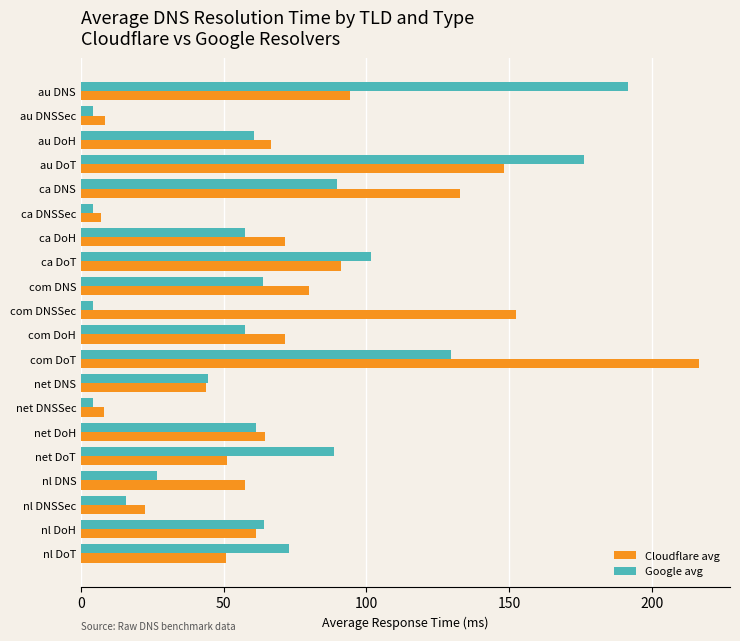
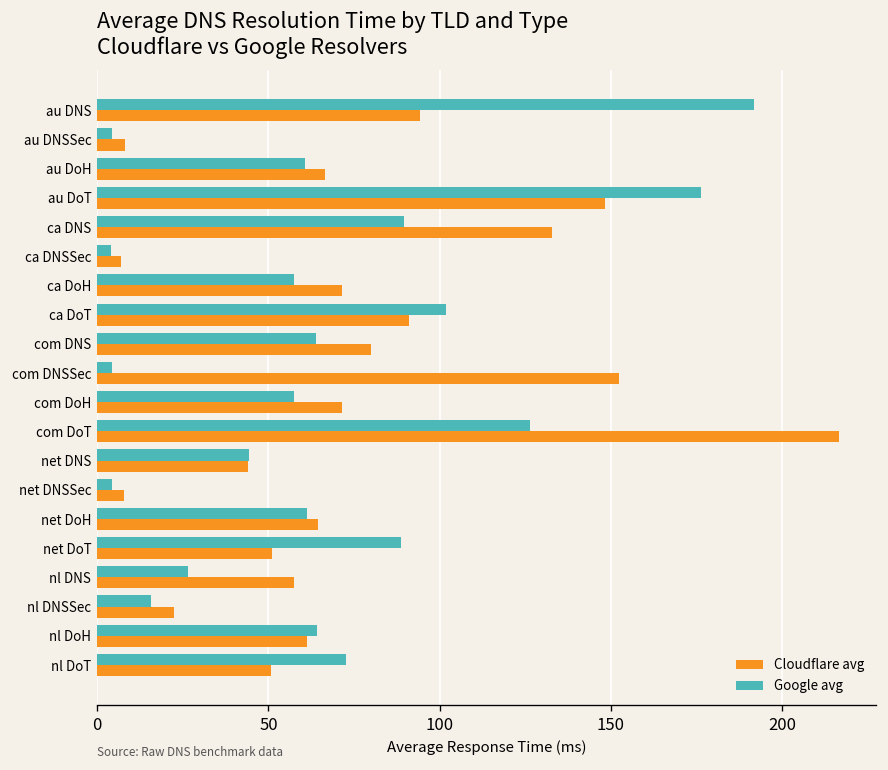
  {
    "Cloudflare avg": {
      "au DNS": 94,
      "au DNSSec": 8,
      "au DoH": 67,
      "au DoT": 148,
      "ca DNS": 133,
      "ca DNSSec": 7,
      "ca DoH": 72,
      "ca DoT": 91,
      "com DNS": 80,
      "com DNSSec": 152,
      "com DoH": 72,
      "com DoT": 217,
      "net DNS": 44,
      "net DNSSec": 8,
      "net DoH": 65,
      "net DoT": 51,
      "nl DNS": 58,
      "nl DNSSec": 22,
      "nl DoH": 61,
      "nl DoT": 51
    },
    "Google avg": {
      "au DNS": 192,
      "au DNSSec": 4,
      "au DoH": 61,
      "au DoT": 176,
      "ca DNS": 90,
      "ca DNSSec": 4,
      "ca DoH": 57,
      "ca DoT": 102,
      "com DNS": 64,
      "com DNSSec": 4,
      "com DoH": 57,
-     "com DoT": 130,
+     "com DoT": 126,
      "net DNS": 44,
      "net DNSSec": 4,
      "net DoH": 61,
      "net DoT": 89,
      "nl DNS": 27,
      "nl DNSSec": 16,
      "nl DoH": 64,
      "nl DoT": 73
    }
  }
